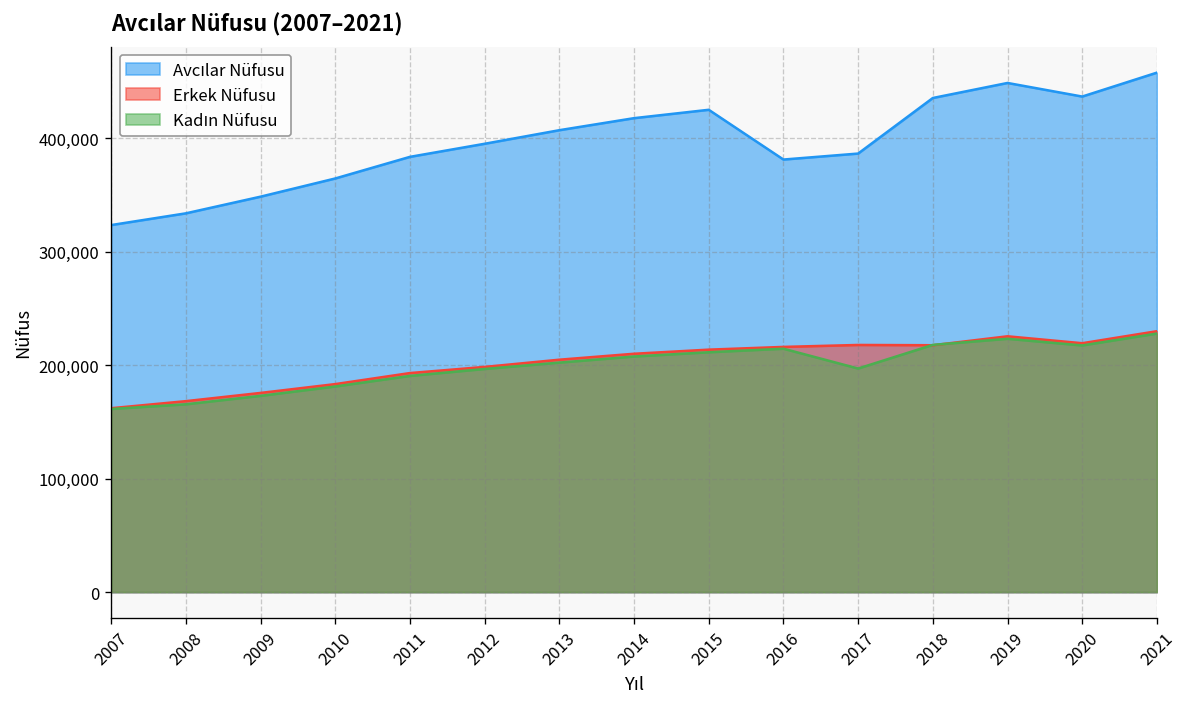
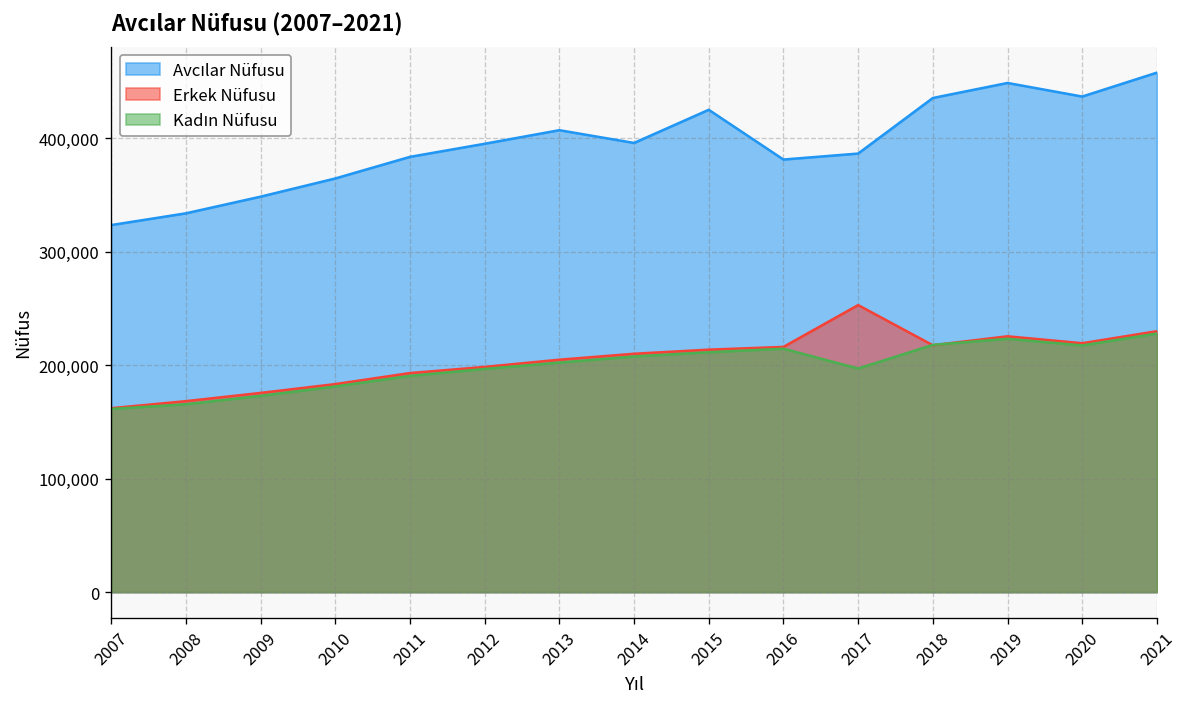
  {
    "Avcılar Nüfusu": {
      "2007": "320,000",
      "2008": "330,000",
      "2009": "350,000",
      "2010": "360,000",
      "2011": "380,000",
      "2012": "400,000",
      "2013": "410,000",
-     "2014": "420,000",
+     "2014": "400,000",
      "2015": "430,000",
      "2016": "380,000",
      "2017": "390,000",
      "2018": "440,000",
      "2019": "450,000",
      "2020": "440,000",
      "2021": "460,000"
    },
    "Erkek Nüfusu": {
      "2008": "170,000",
-     "2017": "220,000"
+     "2017": "250,000"
    },
    "Kadın Nüfusu": {
      "2008": "170,000",
      "2017": "200,000"
    }
  }
